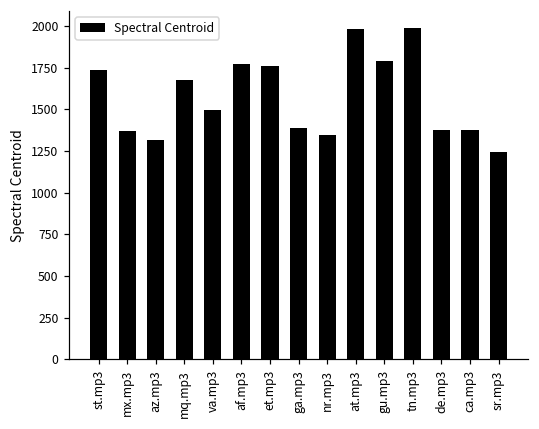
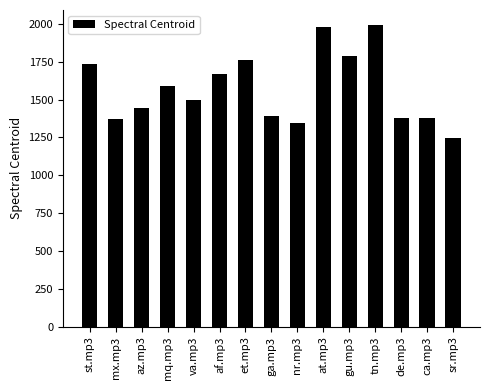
  {
    "st.mp3": 1740,
    "mx.mp3": 1370,
-   "az.mp3": 1320,
-   "mq.mp3": 1680,
+   "az.mp3": 1450,
+   "mq.mp3": 1590,
    "va.mp3": 1490,
-   "af.mp3": 1770,
+   "af.mp3": 1670,
    "et.mp3": 1760,
    "ga.mp3": 1390,
    "nr.mp3": 1350,
    "at.mp3": 1980,
    "gu.mp3": 1790,
    "tn.mp3": 1990,
    "de.mp3": 1380,
    "ca.mp3": 1380,
    "sr.mp3": 1240
  }
